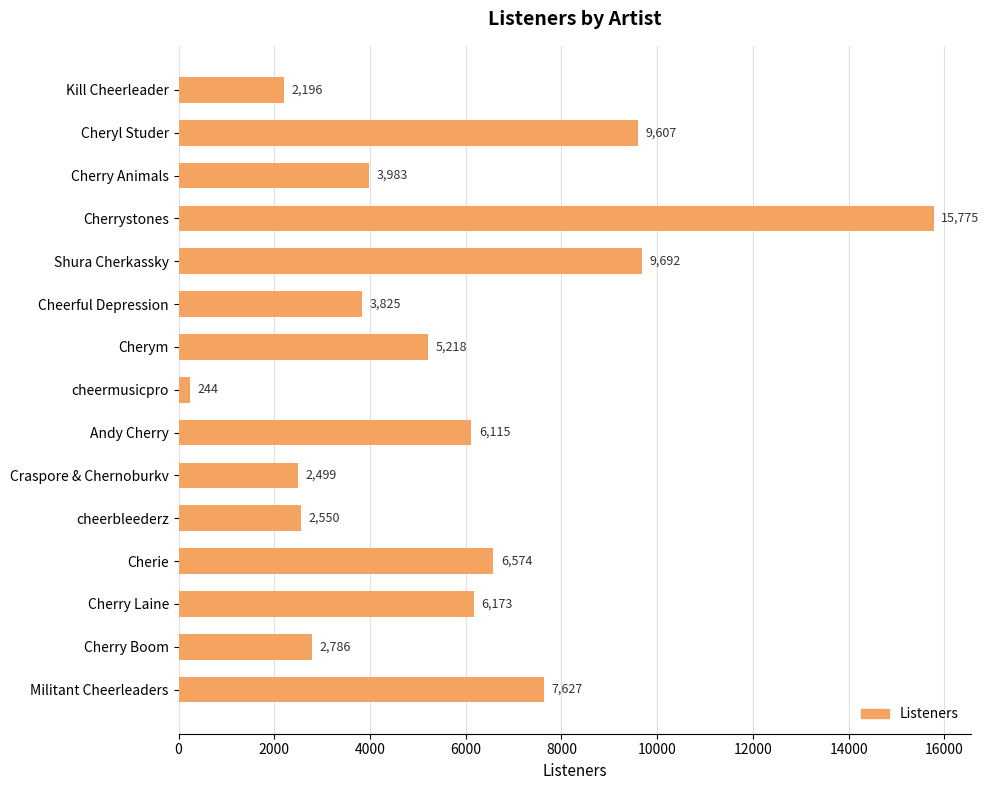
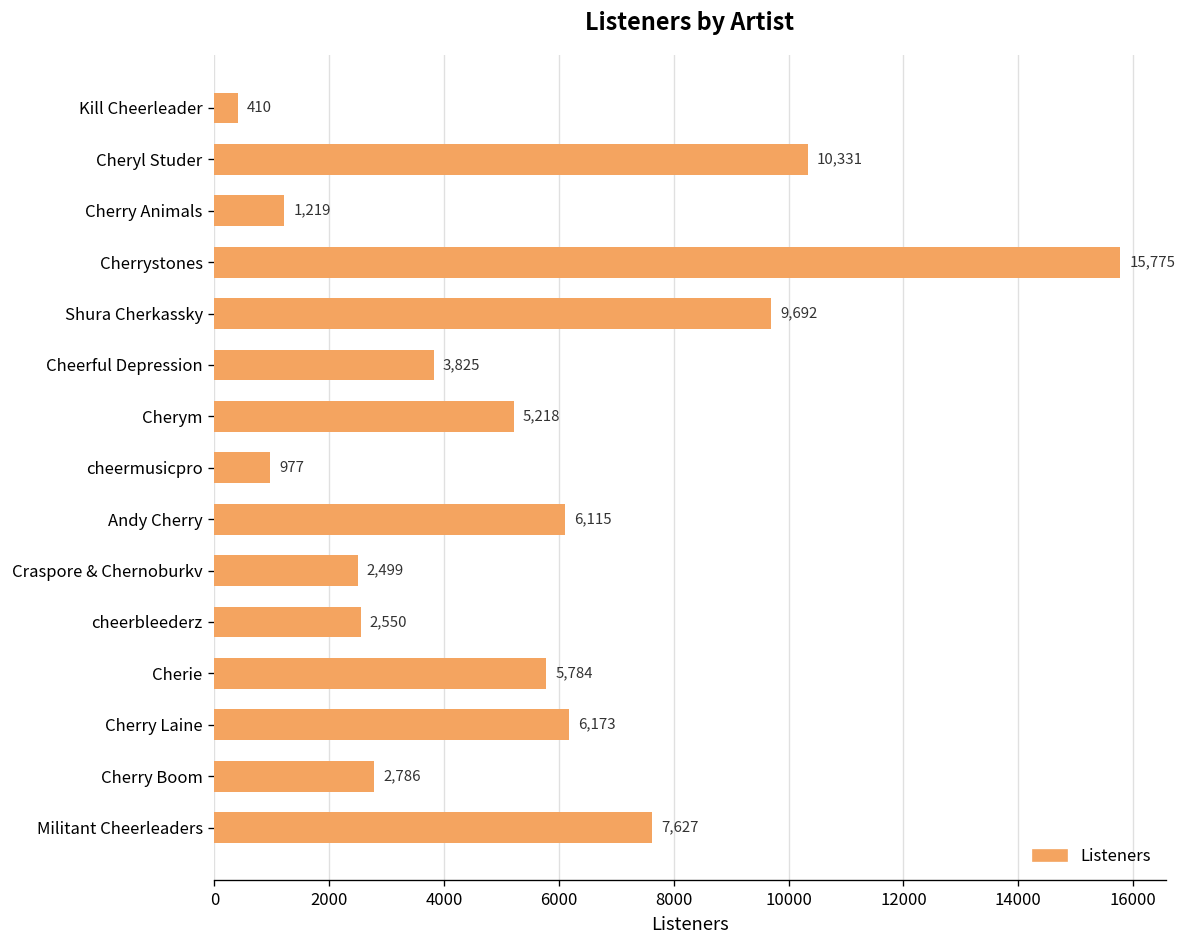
  {
-   "Kill Cheerleader": "2,196",
-   "Cheryl Studer": "9,607",
-   "Cherry Animals": "3,983",
+   "Kill Cheerleader": "410",
+   "Cheryl Studer": "10,331",
+   "Cherry Animals": "1,219",
    "Cherrystones": "15,775",
    "Shura Cherkassky": "9,692",
    "Cheerful Depression": "3,825",
    "Cherym": "5,218",
-   "cheermusicpro": "244",
+   "cheermusicpro": "977",
    "Andy Cherry": "6,115",
    "Craspore & Chernoburkv": "2,499",
    "cheerbleederz": "2,550",
-   "Cherie": "6,574",
+   "Cherie": "5,784",
    "Cherry Laine": "6,173",
    "Cherry Boom": "2,786",
    "Militant Cheerleaders": "7,627"
  }
